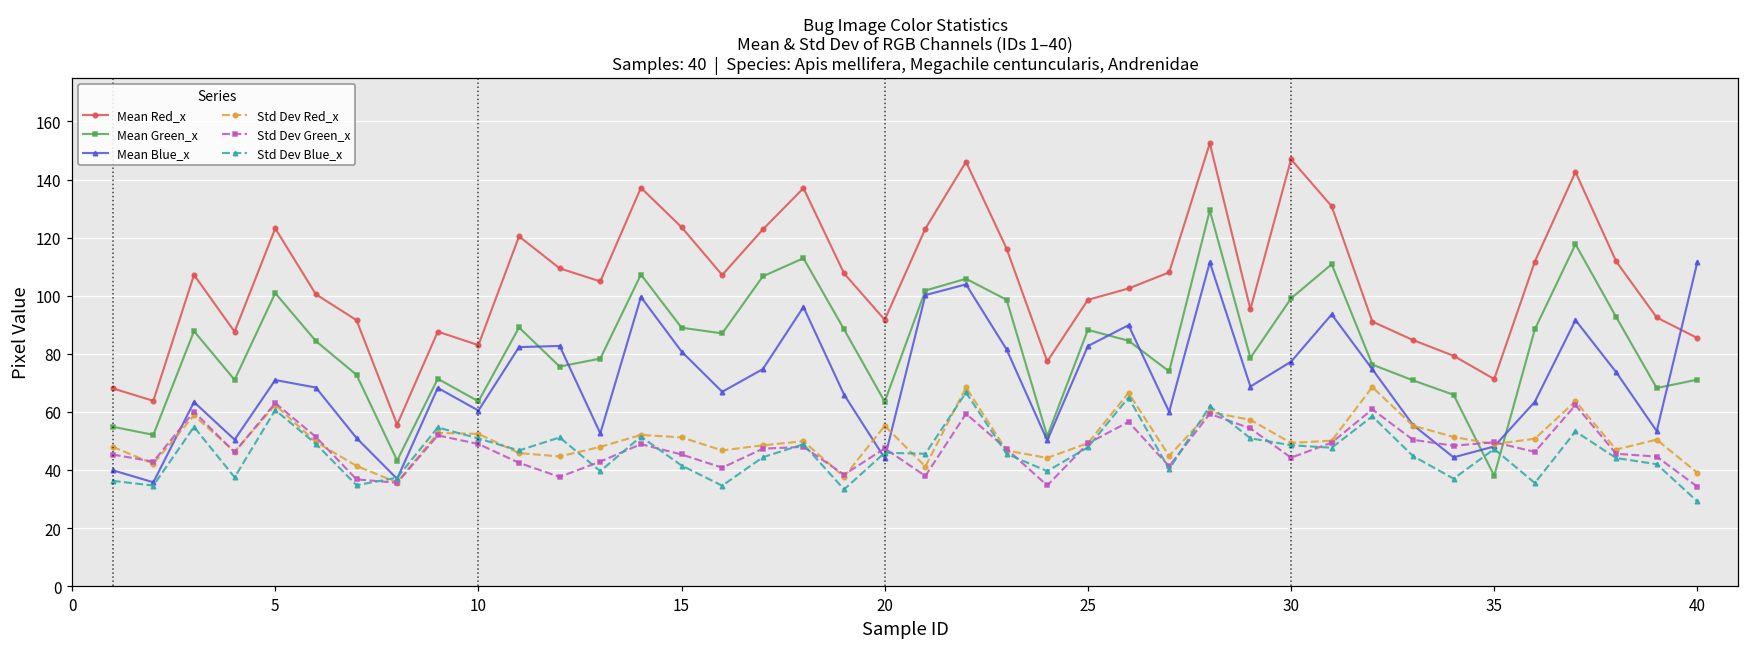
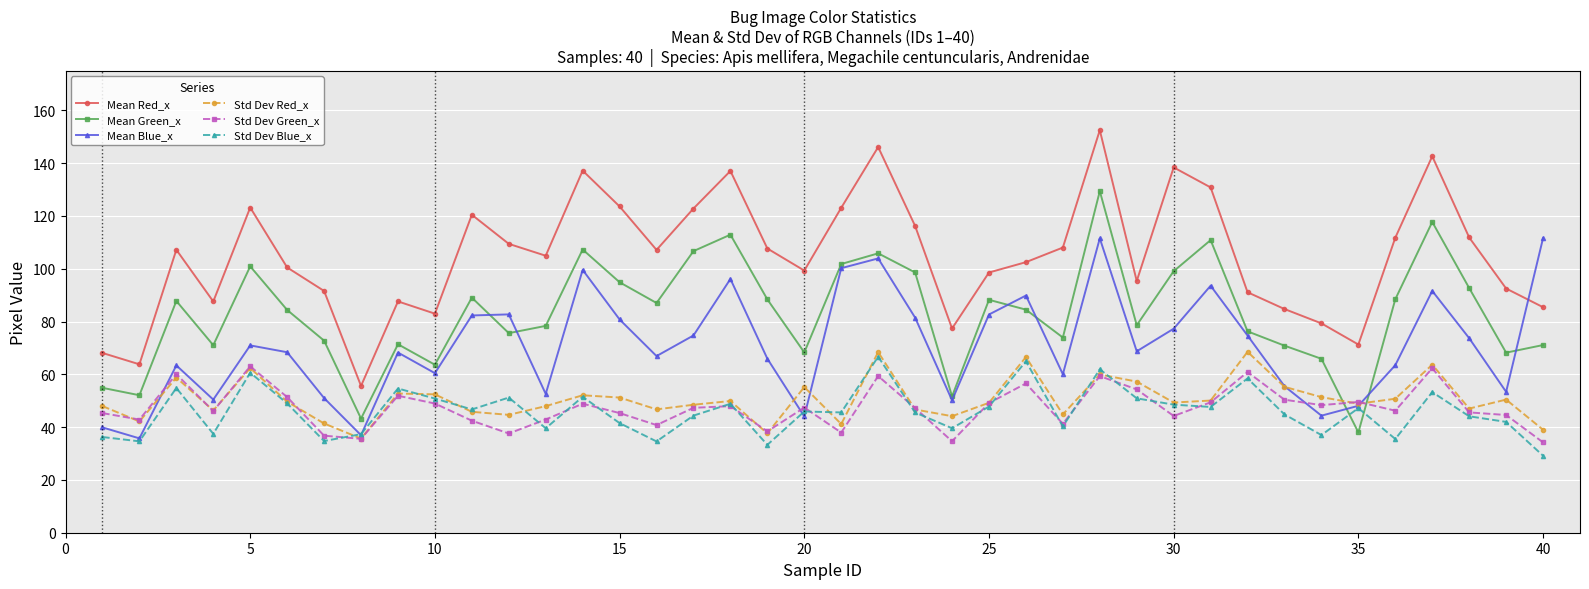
  {
    "Mean Red_x": {
      "5": 123,
      "10": 83,
      "15": 124,
-     "20": 92,
+     "20": 99,
      "25": 99,
-     "30": 147,
+     "30": 138,
      "35": 71,
      "40": 85
    },
    "Mean Green_x": {
      "5": 101,
      "10": 64,
-     "15": 89,
-     "20": 64,
+     "15": 95,
+     "20": 68,
      "25": 88,
      "30": 99,
      "35": 38,
      "40": 71
    },
    "Mean Blue_x": {
      "5": 71,
      "10": 60,
      "15": 81,
      "20": 44,
      "25": 83,
      "30": 77,
      "40": 112
    },
    "Std Dev Red_x": {
      "10": 52,
      "15": 51,
      "20": 55,
      "40": 39
    },
    "Std Dev Green_x": {
      "10": 49,
      "15": 45,
      "20": 47,
      "30": 44,
      "40": 34
    },
    "Std Dev Blue_x": {
      "5": 61,
      "10": 51,
      "15": 42,
      "20": 46,
      "25": 48,
      "40": 29
    }
  }
